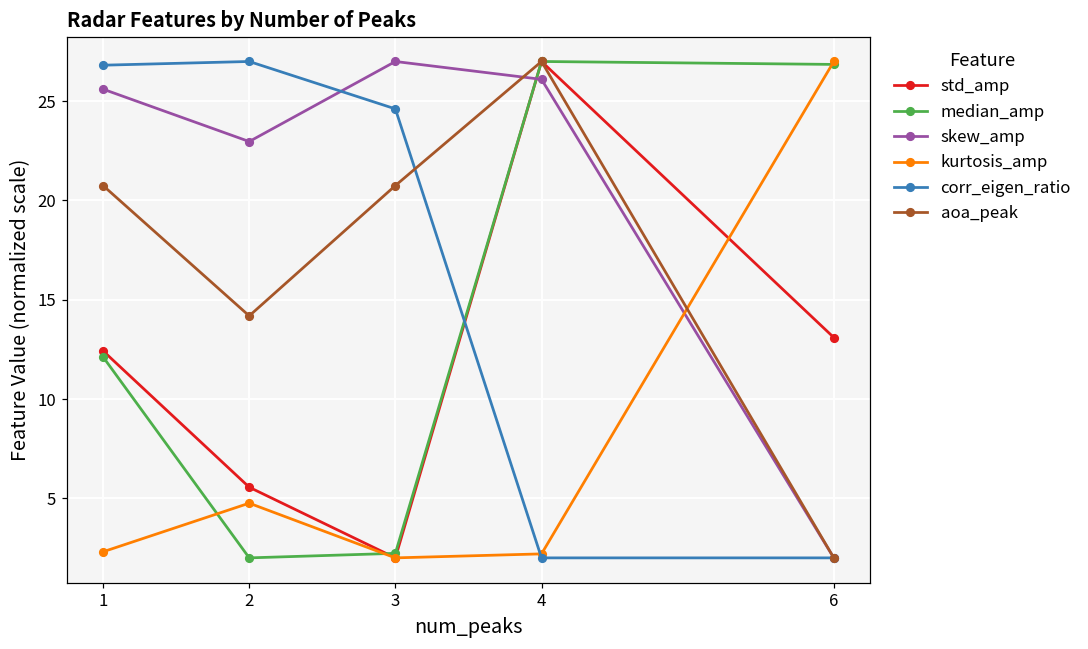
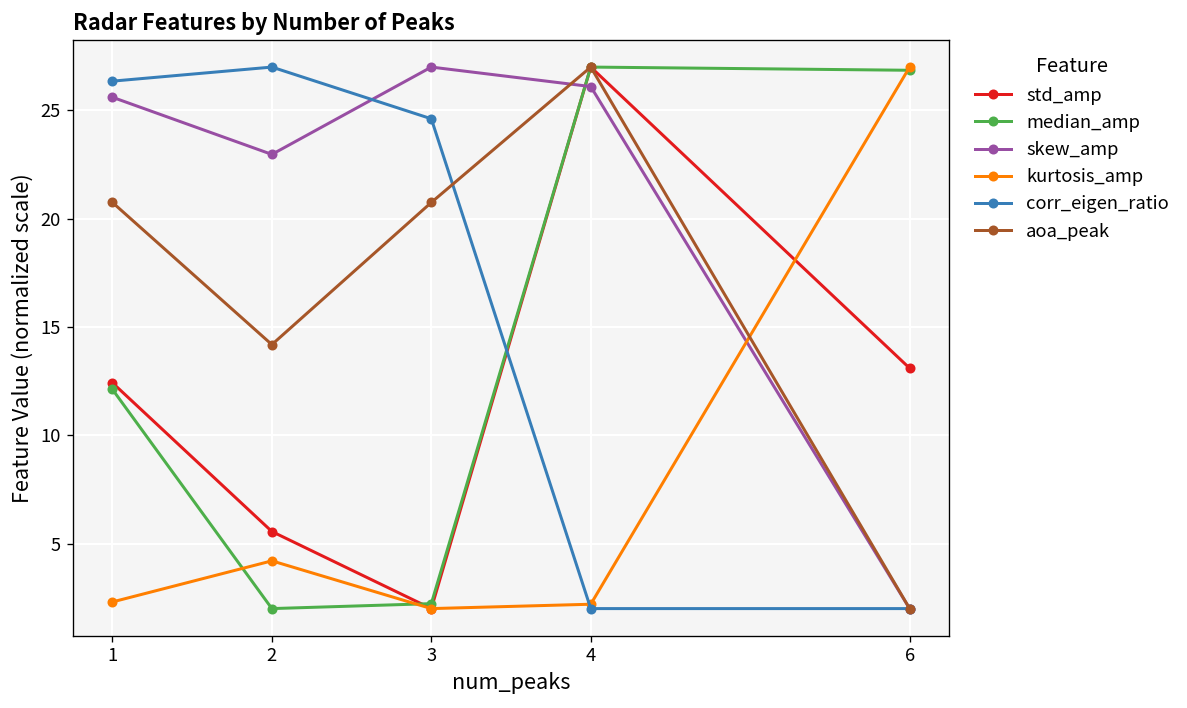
  {
    "std_amp": {
      "1": 12.4,
      "2": 5.6,
      "6": 13.1
    },
    "median_amp": {
      "1": 12.1,
      "2": 2.0,
      "3": 2.2,
      "6": 26.9
    },
    "skew_amp": {
      "1": 25.6,
      "2": 23.0,
      "3": 27.0,
      "4": 26.1
    },
    "kurtosis_amp": {
      "1": 2.3,
-     "2": 4.8,
+     "2": 4.2,
      "4": 2.2,
      "6": 27.0
    },
    "corr_eigen_ratio": {
-     "1": 26.8,
+     "1": 26.4,
      "2": 27.0,
      "3": 24.6,
      "4": 2.0
    },
    "aoa_peak": {
      "1": 20.8,
      "2": 14.2,
      "3": 20.8
    }
  }
